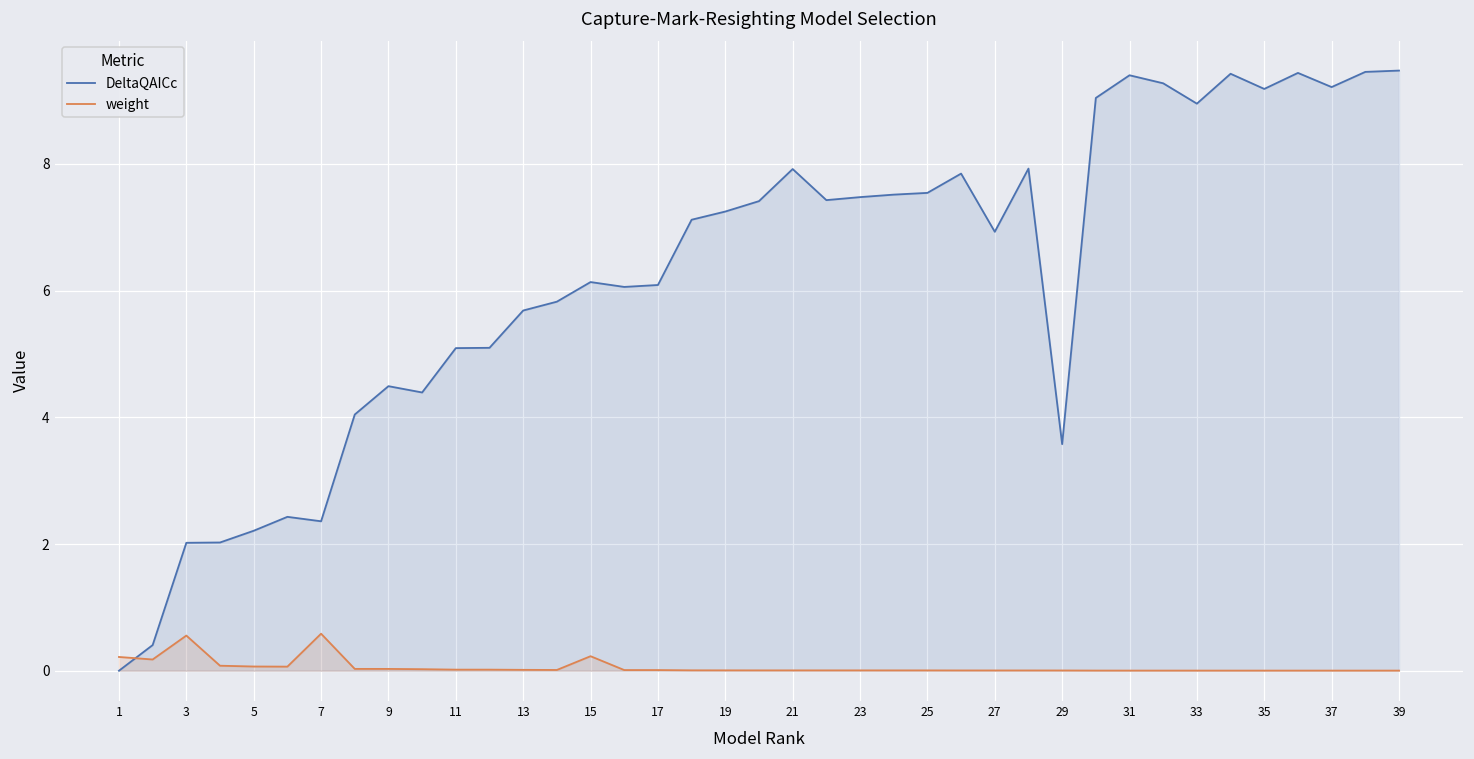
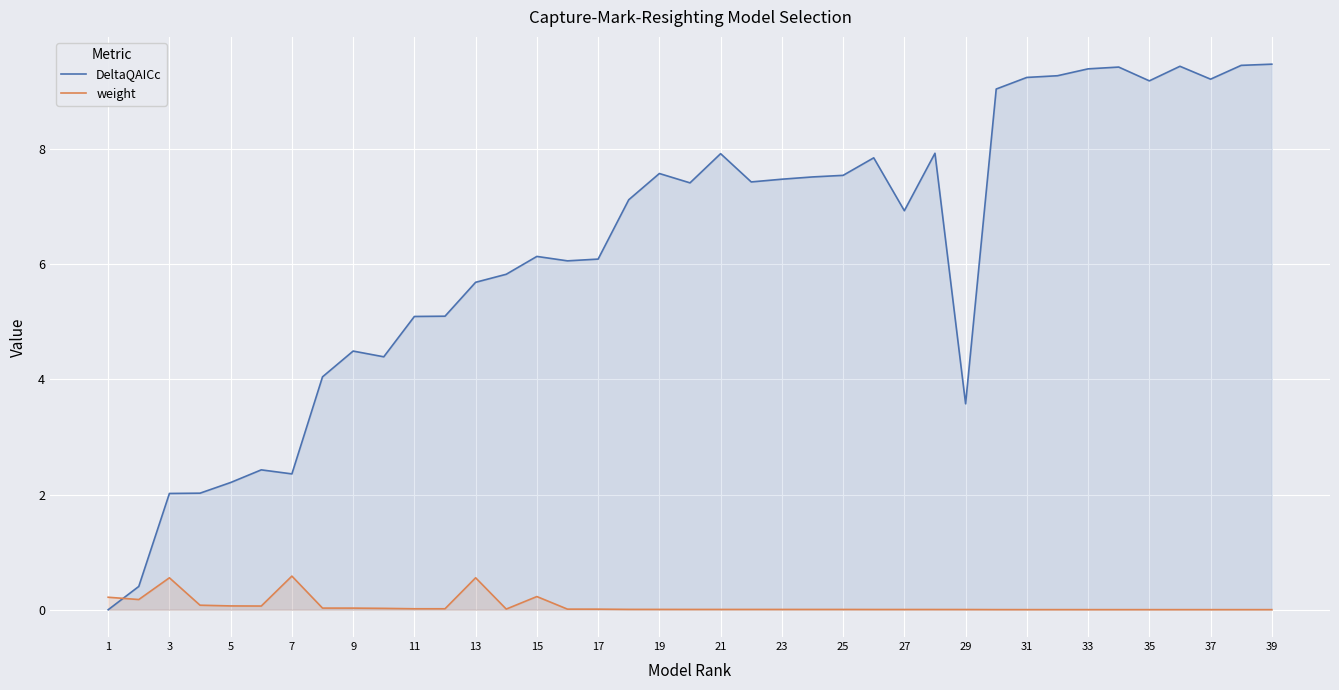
  {
    "DeltaQAICc": {
      "1": 0.0,
      "3": 2.0,
      "5": 2.2,
      "7": 2.4,
      "9": 4.5,
      "11": 5.1,
      "13": 5.7,
      "15": 6.1,
      "17": 6.1,
-     "19": 7.2,
+     "19": 7.6,
      "21": 7.9,
      "23": 7.5,
      "25": 7.5,
      "27": 6.9,
      "29": 3.6,
-     "31": 9.4,
-     "33": 9.0,
+     "31": 9.2,
+     "33": 9.4,
      "35": 9.2,
      "37": 9.2,
      "39": 9.5
    },
    "weight": {
      "1": 0.2,
      "3": 0.6,
      "5": 0.1,
      "7": 0.6,
      "9": 0.0,
      "11": 0.0,
-     "13": 0.0,
+     "13": 0.6,
      "15": 0.2,
      "17": 0.0,
      "19": 0.0,
      "21": 0.0,
      "23": 0.0,
      "25": 0.0,
      "27": 0.0,
      "29": 0.0,
      "31": 0.0,
      "33": 0.0,
      "35": 0.0,
      "37": 0.0,
      "39": 0.0
    }
  }
